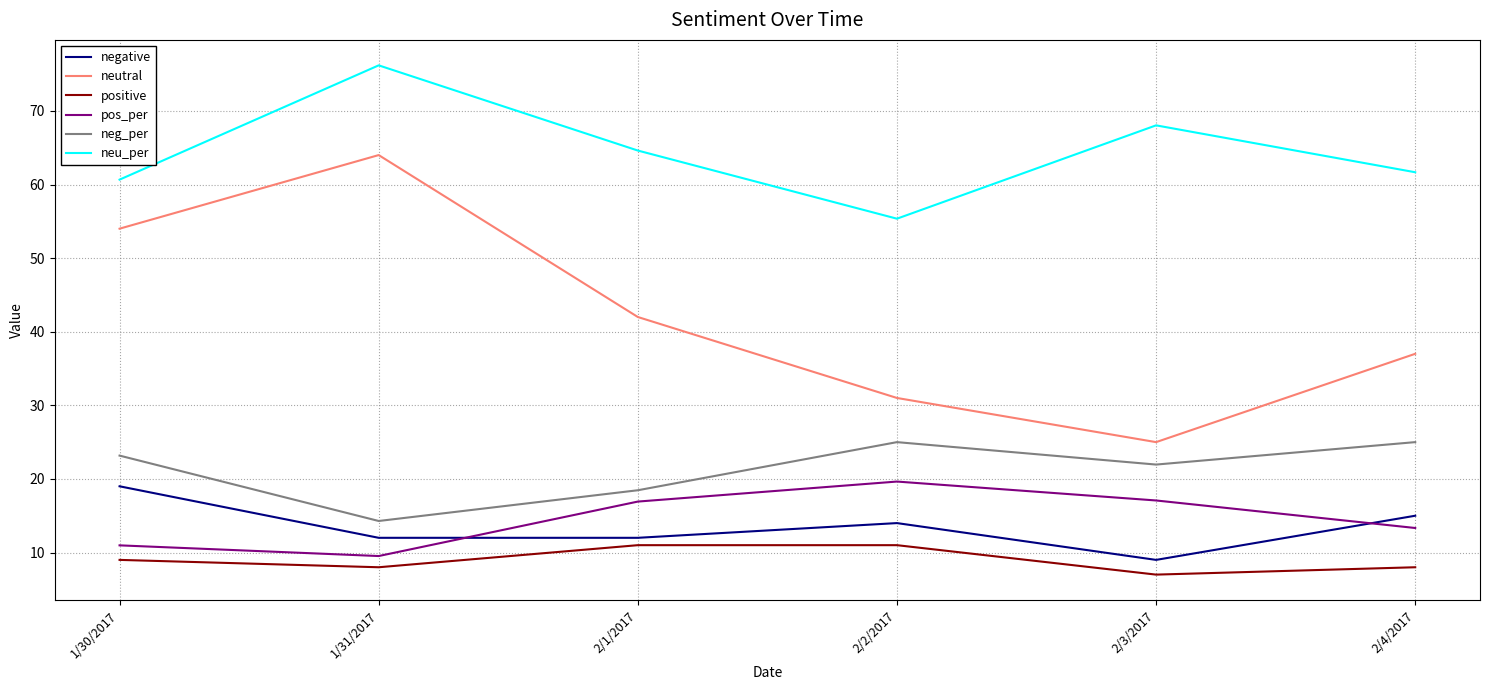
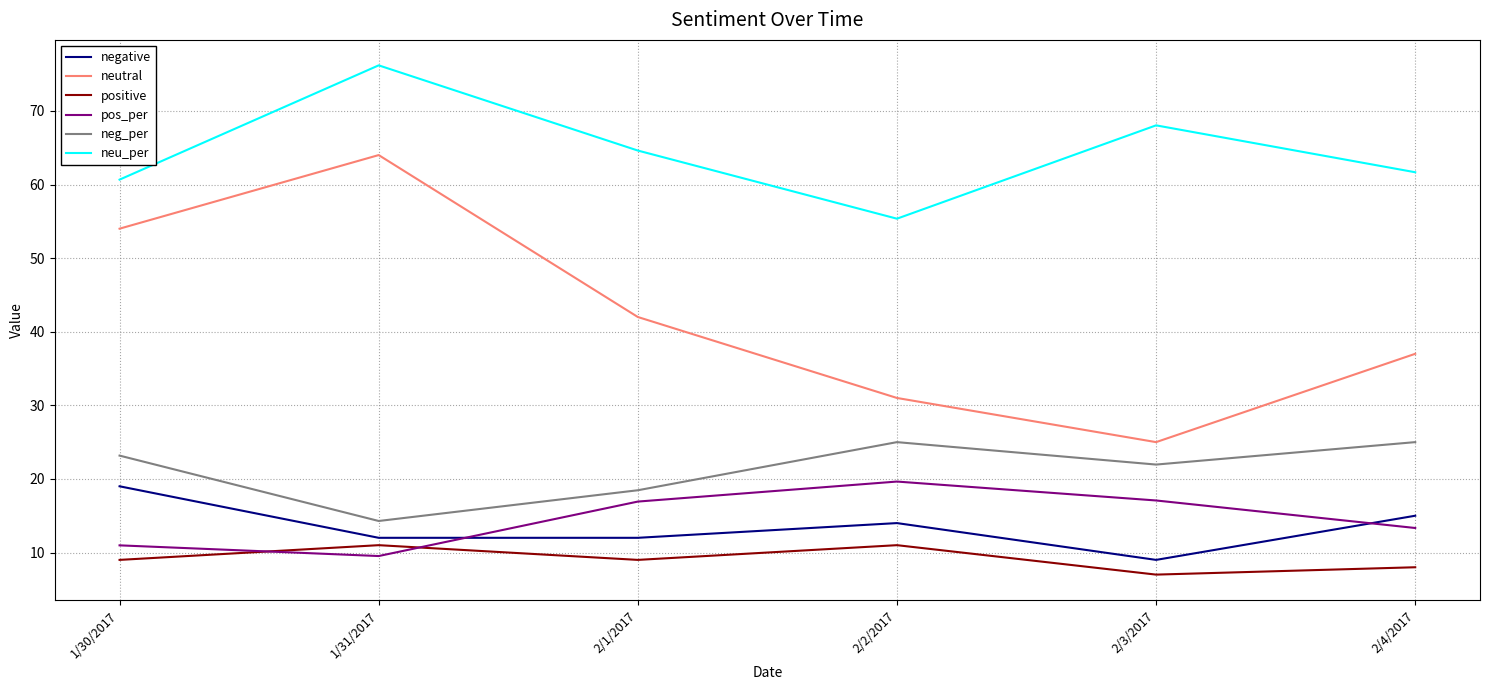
  {
    "negative": {
      "1/30/2017": 19,
      "1/31/2017": 12,
      "2/1/2017": 12,
      "2/2/2017": 14,
      "2/3/2017": 9,
      "2/4/2017": 15
    },
    "neutral": {
      "1/30/2017": 54,
      "1/31/2017": 64,
      "2/1/2017": 42,
      "2/2/2017": 31,
      "2/3/2017": 25,
      "2/4/2017": 37
    },
    "positive": {
      "1/30/2017": 9,
-     "1/31/2017": 8,
-     "2/1/2017": 11,
+     "1/31/2017": 11,
+     "2/1/2017": 9,
      "2/2/2017": 11,
      "2/3/2017": 7,
      "2/4/2017": 8
    },
    "pos_per": {
      "1/30/2017": 11,
      "1/31/2017": 10,
      "2/1/2017": 17,
      "2/2/2017": 20,
      "2/3/2017": 17,
      "2/4/2017": 13
    },
    "neg_per": {
      "1/30/2017": 23,
      "1/31/2017": 14,
      "2/1/2017": 18,
      "2/2/2017": 25,
      "2/3/2017": 22,
      "2/4/2017": 25
    },
    "neu_per": {
      "1/30/2017": 61,
      "1/31/2017": 76,
      "2/1/2017": 65,
      "2/2/2017": 55,
      "2/3/2017": 68,
      "2/4/2017": 62
    }
  }
